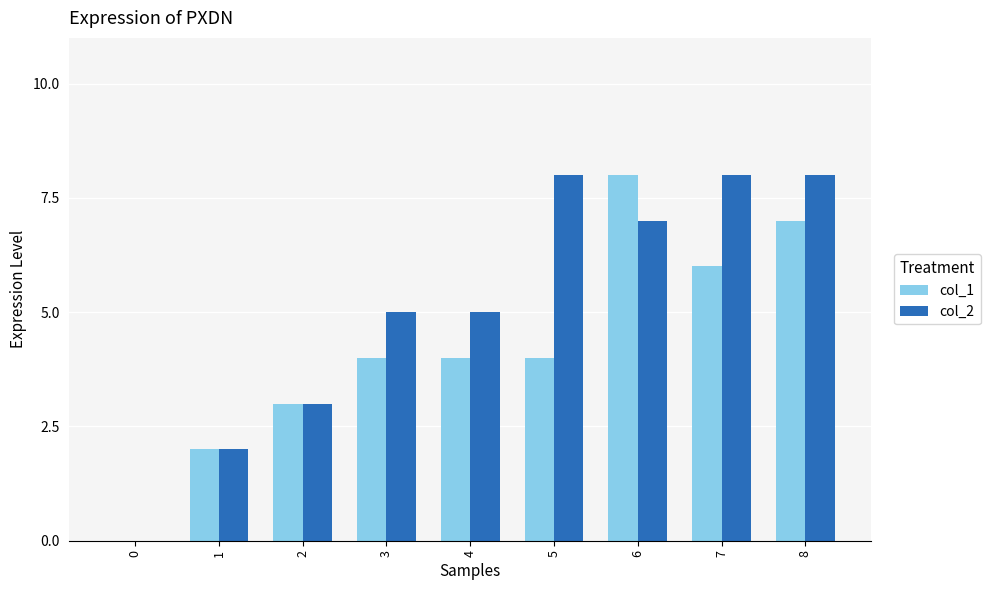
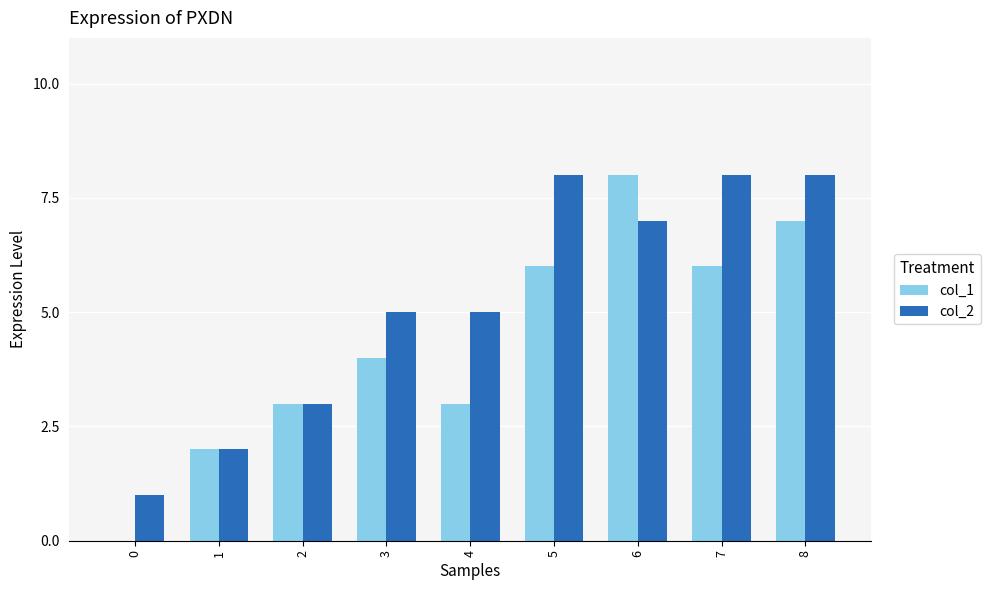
  {
    "col_1": {
      "0": 0,
      "1": 2,
      "2": 3,
      "3": 4,
-     "4": 4,
-     "5": 4,
+     "4": 3,
+     "5": 6,
      "6": 8,
      "7": 6,
      "8": 7
    },
    "col_2": {
-     "0": 0,
+     "0": 1,
      "1": 2,
      "2": 3,
      "3": 5,
      "4": 5,
      "5": 8,
      "6": 7,
      "7": 8,
      "8": 8
    }
  }
